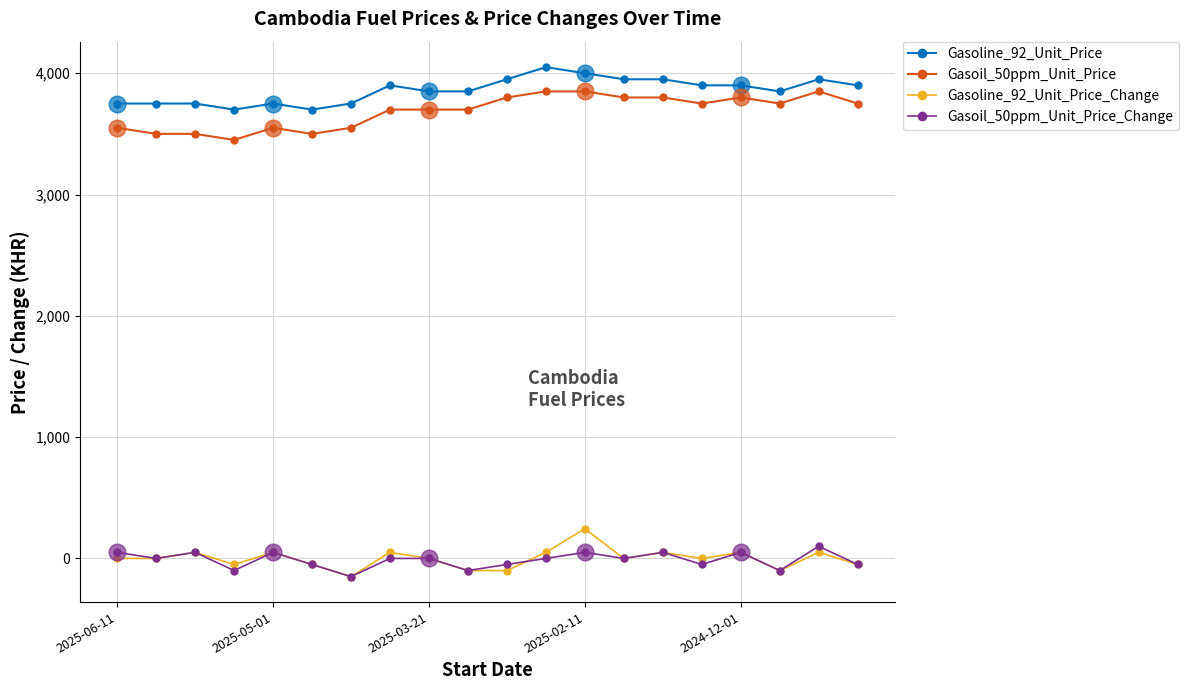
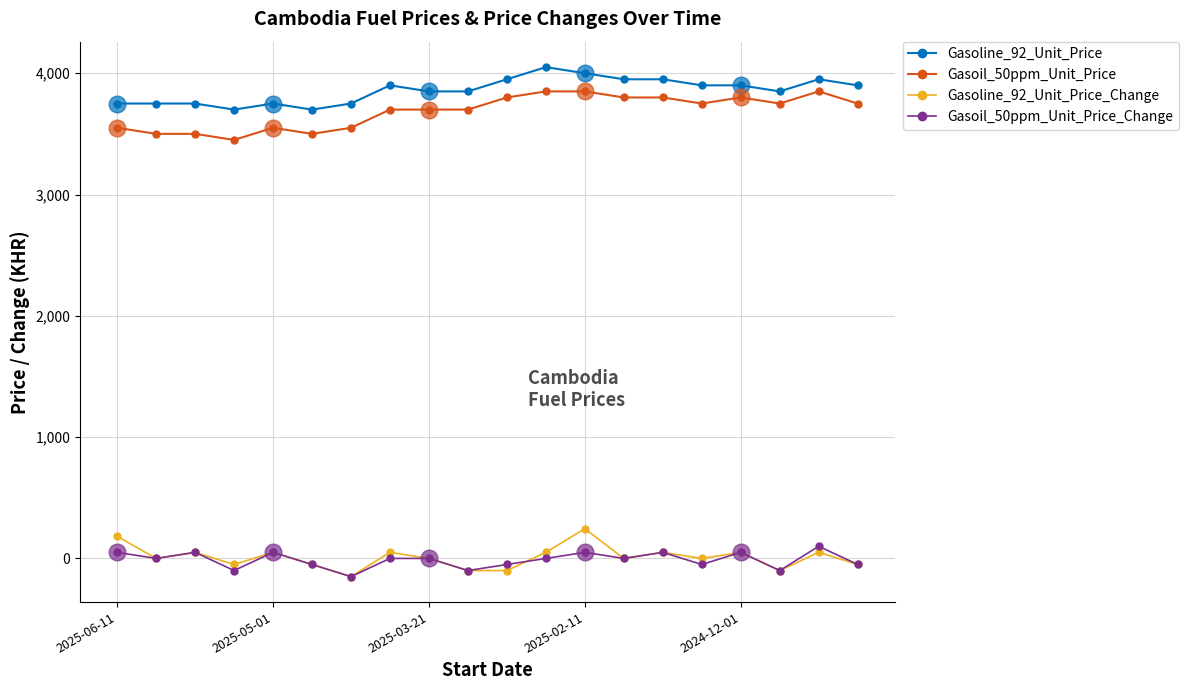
  {
    "Gasoline_92_Unit_Price_Change": {
-     "2025-06-11": 0,
+     "2025-06-11": 180,
      "2025-02-11": 240
    }
  }
